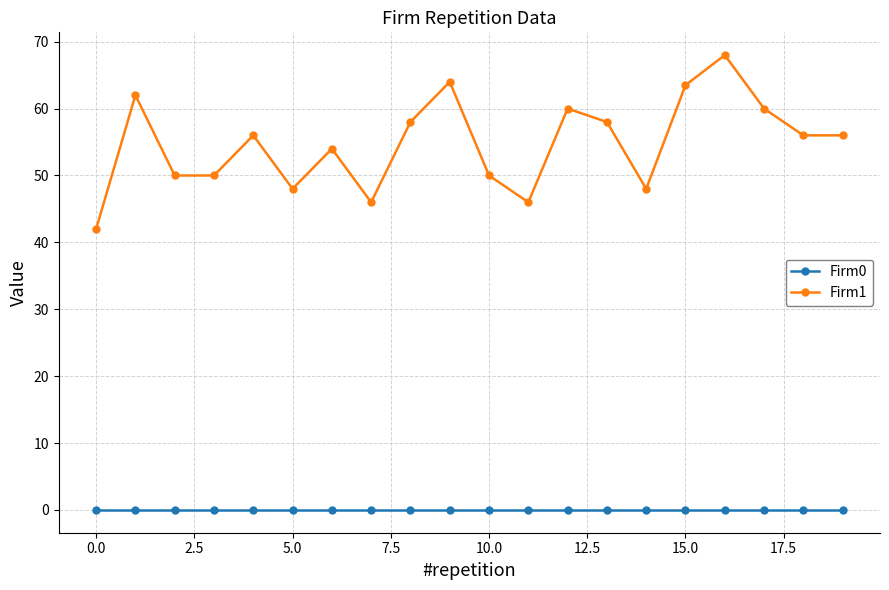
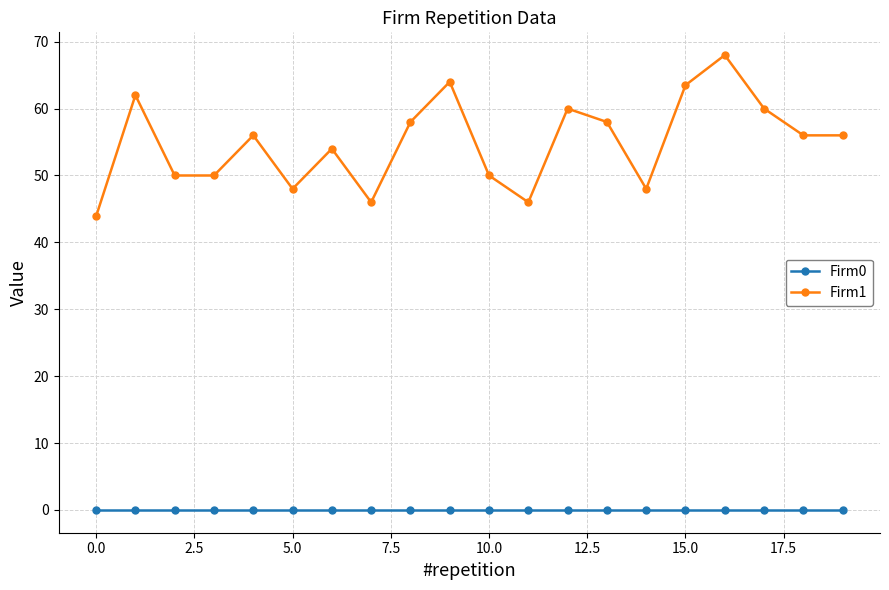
  {
    "Firm0": {
      "0.0": 0,
      "5.0": 0,
      "10.0": 0,
      "15.0": 0
    },
    "Firm1": {
-     "0.0": 42,
+     "0.0": 44,
      "5.0": 48,
      "10.0": 50,
      "15.0": 64
    }
  }
